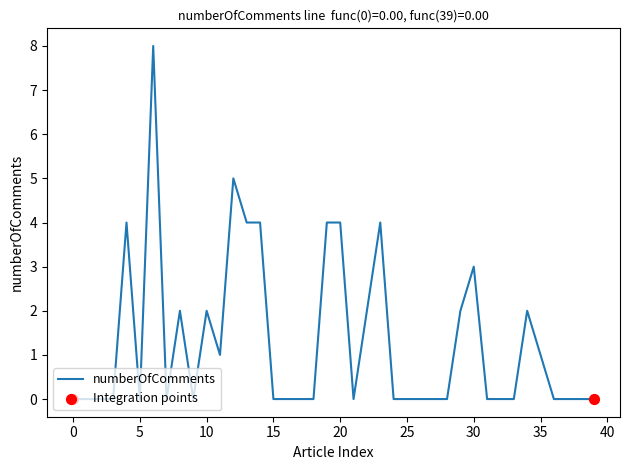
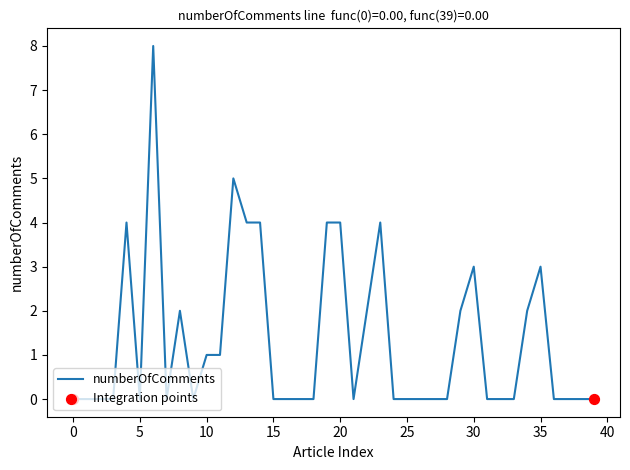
  {
    "numberOfComments": {
-     "10": 2,
+     "10": 1,
      "15": 0,
      "20": 4,
      "25": 0,
      "30": 3,
-     "35": 1
+     "35": 3
    }
  }
